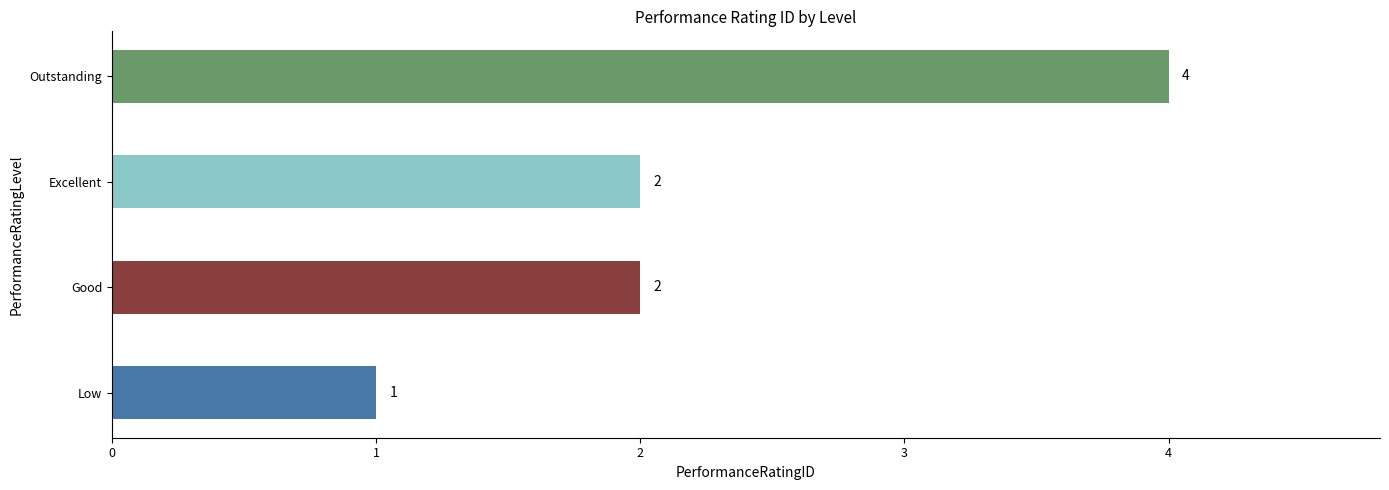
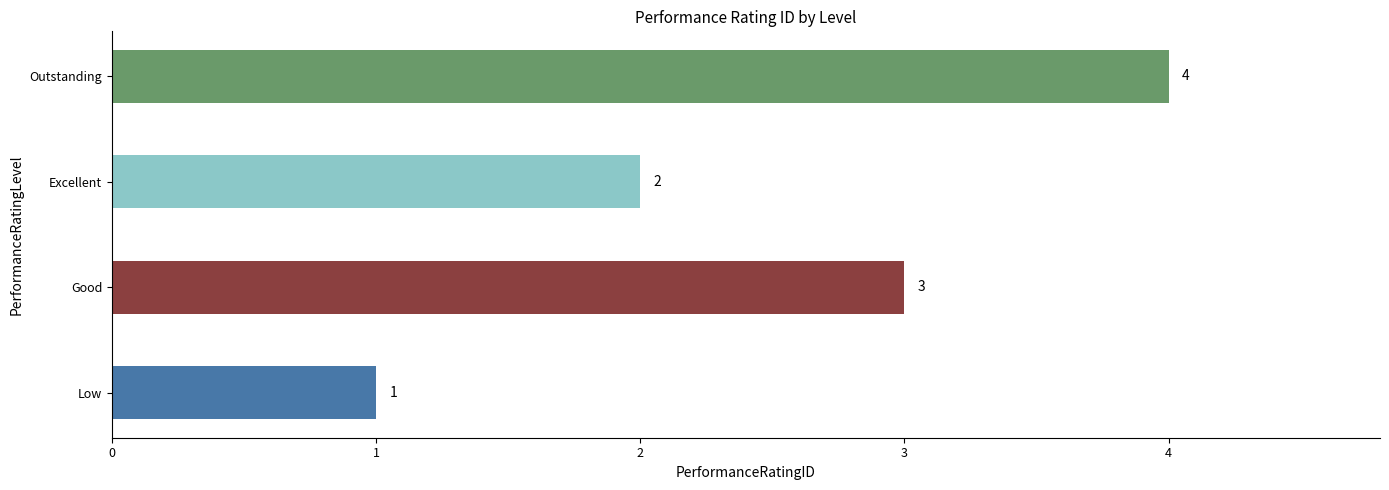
  {
    "Outstanding": 4,
    "Excellent": 2,
-   "Good": 2,
+   "Good": 3,
    "Low": 1
  }
